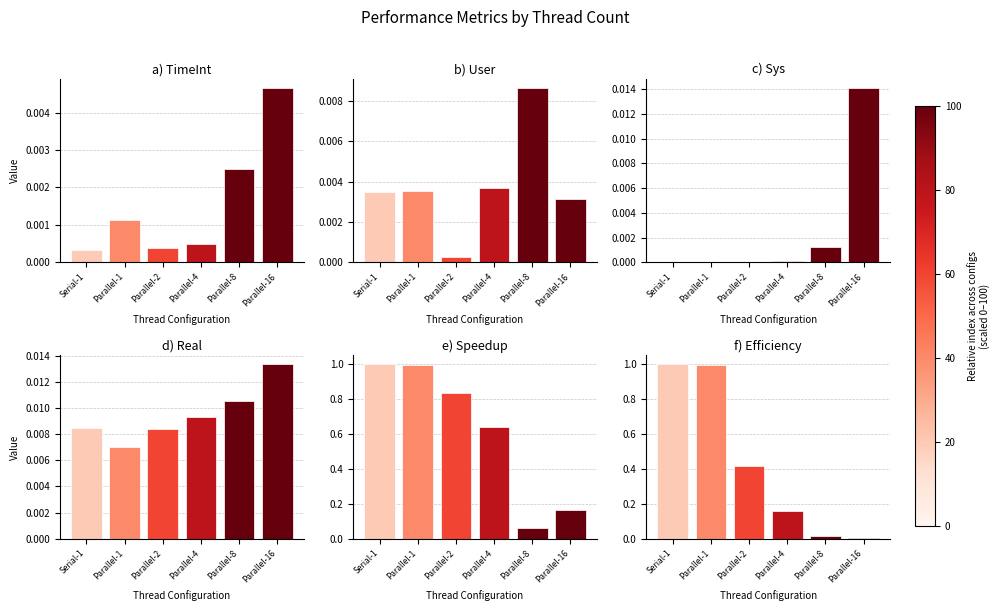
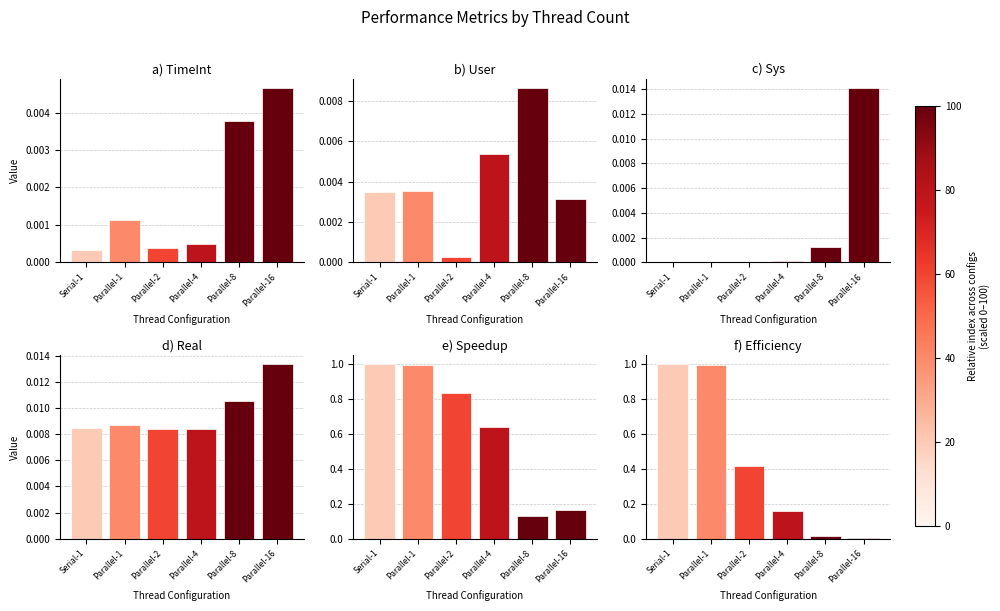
  {
    "a) TimeInt": {
      "Serial-1": 0.0003,
      "Parallel-1": 0.0011,
      "Parallel-2": 0.0004,
      "Parallel-4": 0.0005,
-     "Parallel-8": 0.0025,
+     "Parallel-8": 0.0038,
      "Parallel-16": 0.0047
    },
    "b) User": {
      "Serial-1": 0.0035,
      "Parallel-1": 0.0035,
      "Parallel-2": 0.0003,
-     "Parallel-4": 0.0037,
+     "Parallel-4": 0.0053,
      "Parallel-8": 0.0087,
      "Parallel-16": 0.0031
    },
    "c) Sys": {
      "Parallel-2": 0.0000,
      "Parallel-8": 0.0012,
      "Parallel-16": 0.0141
    },
    "d) Real": {
      "Serial-1": 0.0085,
-     "Parallel-1": 0.0070,
+     "Parallel-1": 0.0087,
      "Parallel-2": 0.0084,
-     "Parallel-4": 0.0093,
+     "Parallel-4": 0.0084,
      "Parallel-8": 0.0106,
      "Parallel-16": 0.0134
    },
    "e) Speedup": {
      "Serial-1": 1.00,
      "Parallel-1": 1.00,
      "Parallel-2": 0.83,
      "Parallel-4": 0.64,
-     "Parallel-8": 0.06,
+     "Parallel-8": 0.13,
      "Parallel-16": 0.17
    },
    "f) Efficiency": {
      "Serial-1": 1.00,
      "Parallel-1": 1.00,
      "Parallel-2": 0.42,
      "Parallel-4": 0.16,
      "Parallel-8": 0.02
    }
  }
